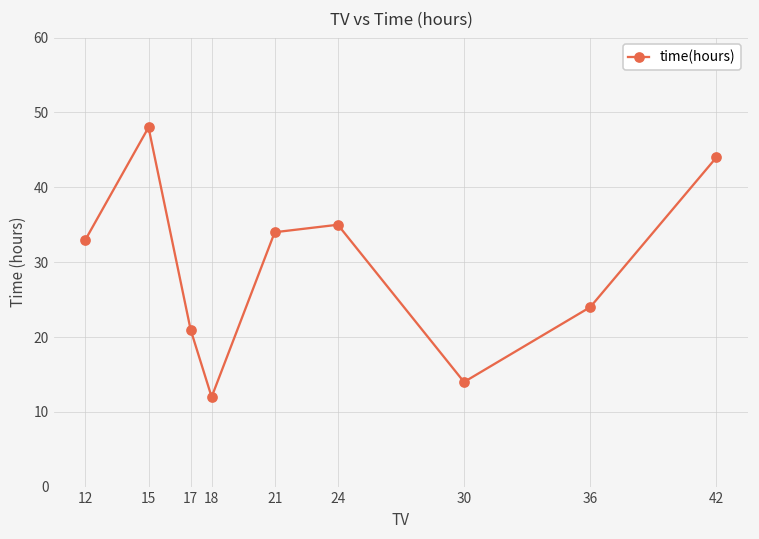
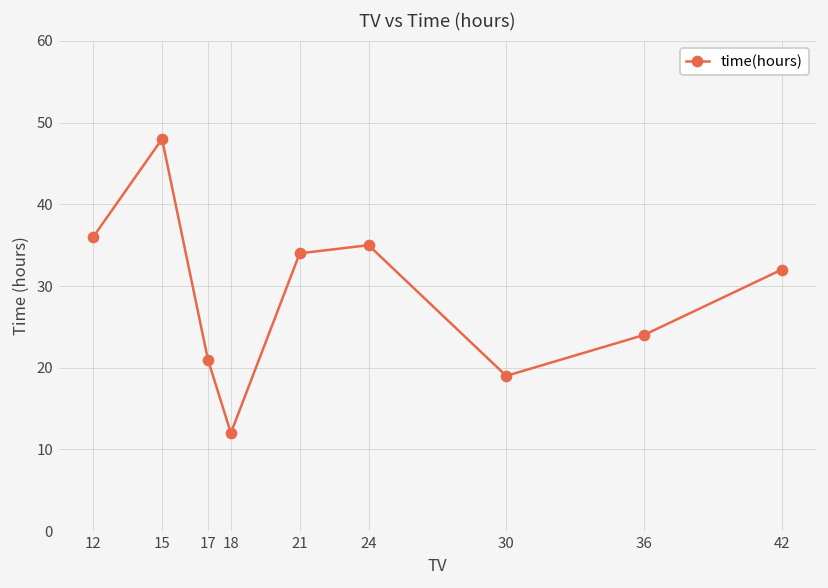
  {
-   "12": 33,
+   "12": 36,
    "15": 48,
    "17": 21,
    "18": 12,
    "21": 34,
    "24": 35,
-   "30": 14,
+   "30": 19,
    "36": 24,
-   "42": 44
+   "42": 32
  }
